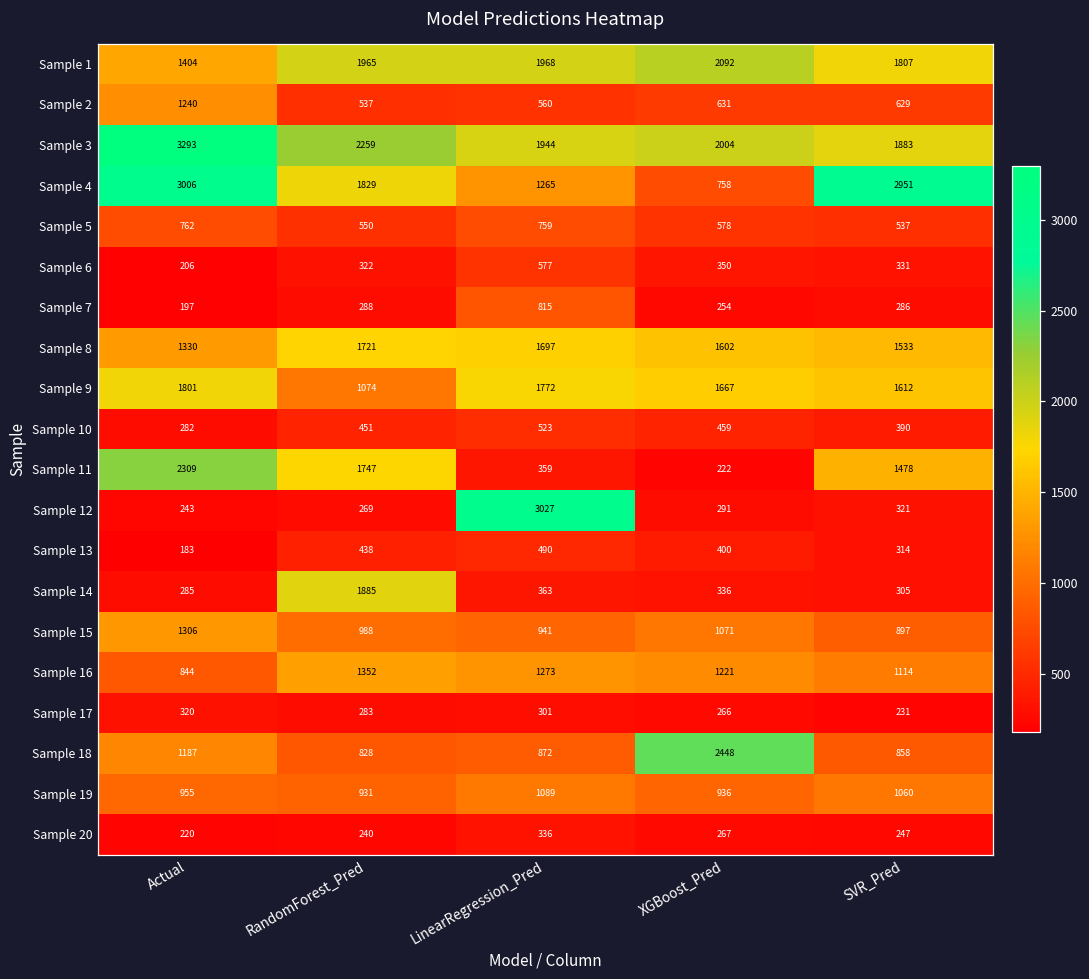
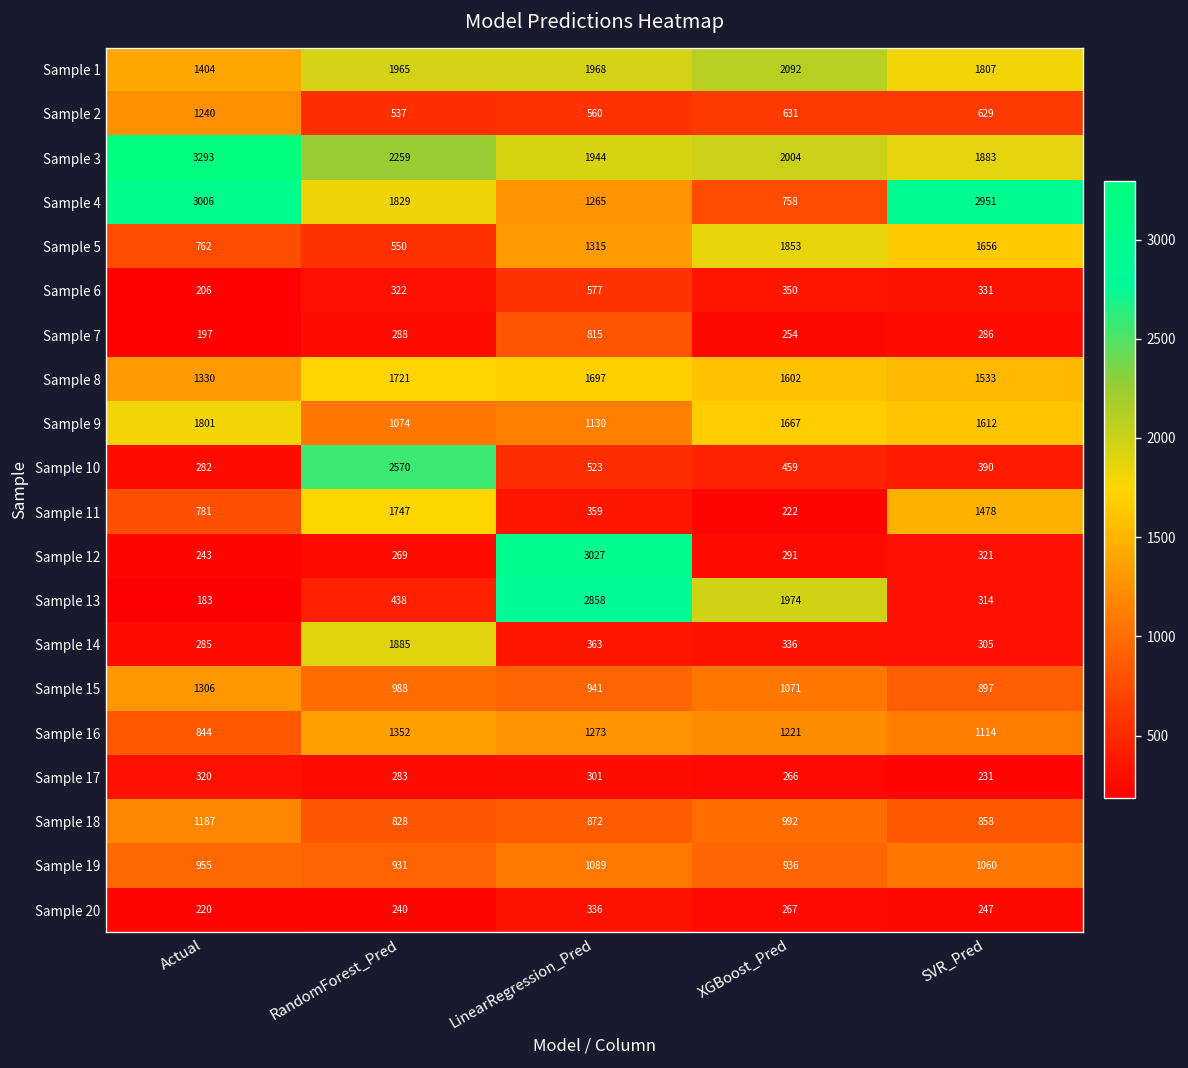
  {
    "Sample 1": {
      "Actual": 1404,
      "RandomForest_Pred": 1965,
      "LinearRegression_Pred": 1968,
      "XGBoost_Pred": 2092,
      "SVR_Pred": 1807
    },
    "Sample 2": {
      "Actual": 1240,
      "RandomForest_Pred": 537,
      "LinearRegression_Pred": 560,
      "XGBoost_Pred": 631,
      "SVR_Pred": 629
    },
    "Sample 3": {
      "Actual": 3293,
      "RandomForest_Pred": 2259,
      "LinearRegression_Pred": 1944,
      "XGBoost_Pred": 2004,
      "SVR_Pred": 1883
    },
    "Sample 4": {
      "Actual": 3006,
      "RandomForest_Pred": 1829,
      "LinearRegression_Pred": 1265,
      "XGBoost_Pred": 758,
      "SVR_Pred": 2951
    },
    "Sample 5": {
      "Actual": 762,
      "RandomForest_Pred": 550,
-     "LinearRegression_Pred": 759,
-     "XGBoost_Pred": 578,
-     "SVR_Pred": 537
+     "LinearRegression_Pred": 1315,
+     "XGBoost_Pred": 1853,
+     "SVR_Pred": 1656
    },
    "Sample 6": {
      "Actual": 206,
      "RandomForest_Pred": 322,
      "LinearRegression_Pred": 577,
      "XGBoost_Pred": 350,
      "SVR_Pred": 331
    },
    "Sample 7": {
      "Actual": 197,
      "RandomForest_Pred": 288,
      "LinearRegression_Pred": 815,
      "XGBoost_Pred": 254,
      "SVR_Pred": 286
    },
    "Sample 8": {
      "Actual": 1330,
      "RandomForest_Pred": 1721,
      "LinearRegression_Pred": 1697,
      "XGBoost_Pred": 1602,
      "SVR_Pred": 1533
    },
    "Sample 9": {
      "Actual": 1801,
      "RandomForest_Pred": 1074,
-     "LinearRegression_Pred": 1772,
+     "LinearRegression_Pred": 1130,
      "XGBoost_Pred": 1667,
      "SVR_Pred": 1612
    },
    "Sample 10": {
      "Actual": 282,
-     "RandomForest_Pred": 451,
+     "RandomForest_Pred": 2570,
      "LinearRegression_Pred": 523,
      "XGBoost_Pred": 459,
      "SVR_Pred": 390
    },
    "Sample 11": {
-     "Actual": 2309,
+     "Actual": 781,
      "RandomForest_Pred": 1747,
      "LinearRegression_Pred": 359,
      "XGBoost_Pred": 222,
      "SVR_Pred": 1478
    },
    "Sample 12": {
      "Actual": 243,
      "RandomForest_Pred": 269,
      "LinearRegression_Pred": 3027,
      "XGBoost_Pred": 291,
      "SVR_Pred": 321
    },
    "Sample 13": {
      "Actual": 183,
      "RandomForest_Pred": 438,
-     "LinearRegression_Pred": 490,
-     "XGBoost_Pred": 400,
+     "LinearRegression_Pred": 2858,
+     "XGBoost_Pred": 1974,
      "SVR_Pred": 314
    },
    "Sample 14": {
      "Actual": 285,
      "RandomForest_Pred": 1885,
      "LinearRegression_Pred": 363,
      "XGBoost_Pred": 336,
      "SVR_Pred": 305
    },
    "Sample 15": {
      "Actual": 1306,
      "RandomForest_Pred": 988,
      "LinearRegression_Pred": 941,
      "XGBoost_Pred": 1071,
      "SVR_Pred": 897
    },
    "Sample 16": {
      "Actual": 844,
      "RandomForest_Pred": 1352,
      "LinearRegression_Pred": 1273,
      "XGBoost_Pred": 1221,
      "SVR_Pred": 1114
    },
    "Sample 17": {
      "Actual": 320,
      "RandomForest_Pred": 283,
      "LinearRegression_Pred": 301,
      "XGBoost_Pred": 266,
      "SVR_Pred": 231
    },
    "Sample 18": {
      "Actual": 1187,
      "RandomForest_Pred": 828,
      "LinearRegression_Pred": 872,
-     "XGBoost_Pred": 2448,
+     "XGBoost_Pred": 992,
      "SVR_Pred": 858
    },
    "Sample 19": {
      "Actual": 955,
      "RandomForest_Pred": 931,
      "LinearRegression_Pred": 1089,
      "XGBoost_Pred": 936,
      "SVR_Pred": 1060
    },
    "Sample 20": {
      "Actual": 220,
      "RandomForest_Pred": 240,
      "LinearRegression_Pred": 336,
      "XGBoost_Pred": 267,
      "SVR_Pred": 247
    }
  }
